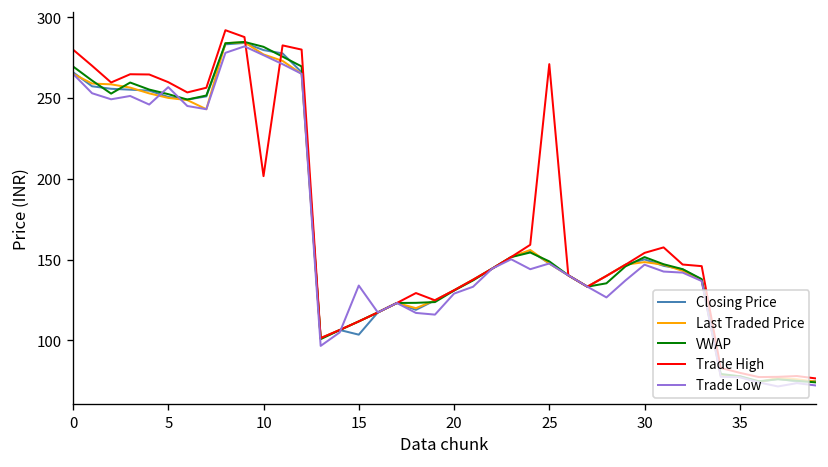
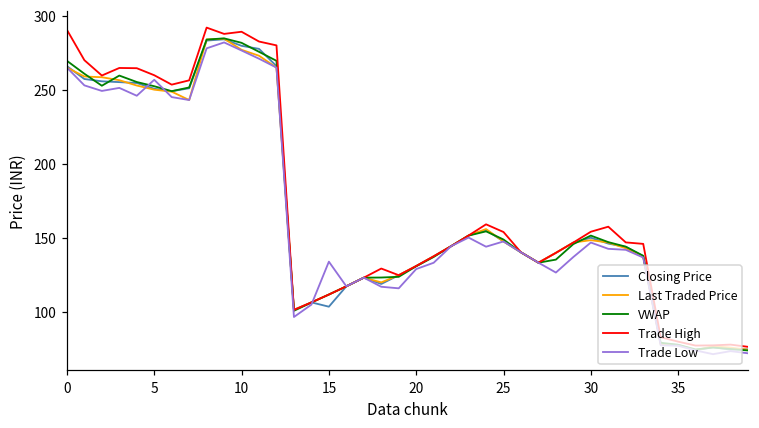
  {
    "Closing Price": {
      "10": 280,
      "15": 104
    },
    "VWAP": {
      "0": 270,
      "10": 282
    },
    "Trade High": {
-     "0": 280,
+     "0": 291,
      "5": 260,
-     "10": 202,
-     "25": 271,
+     "10": 289,
+     "25": 154,
      "30": 154
    },
    "Trade Low": {
      "5": 257,
      "15": 134,
      "20": 129
    }
  }
